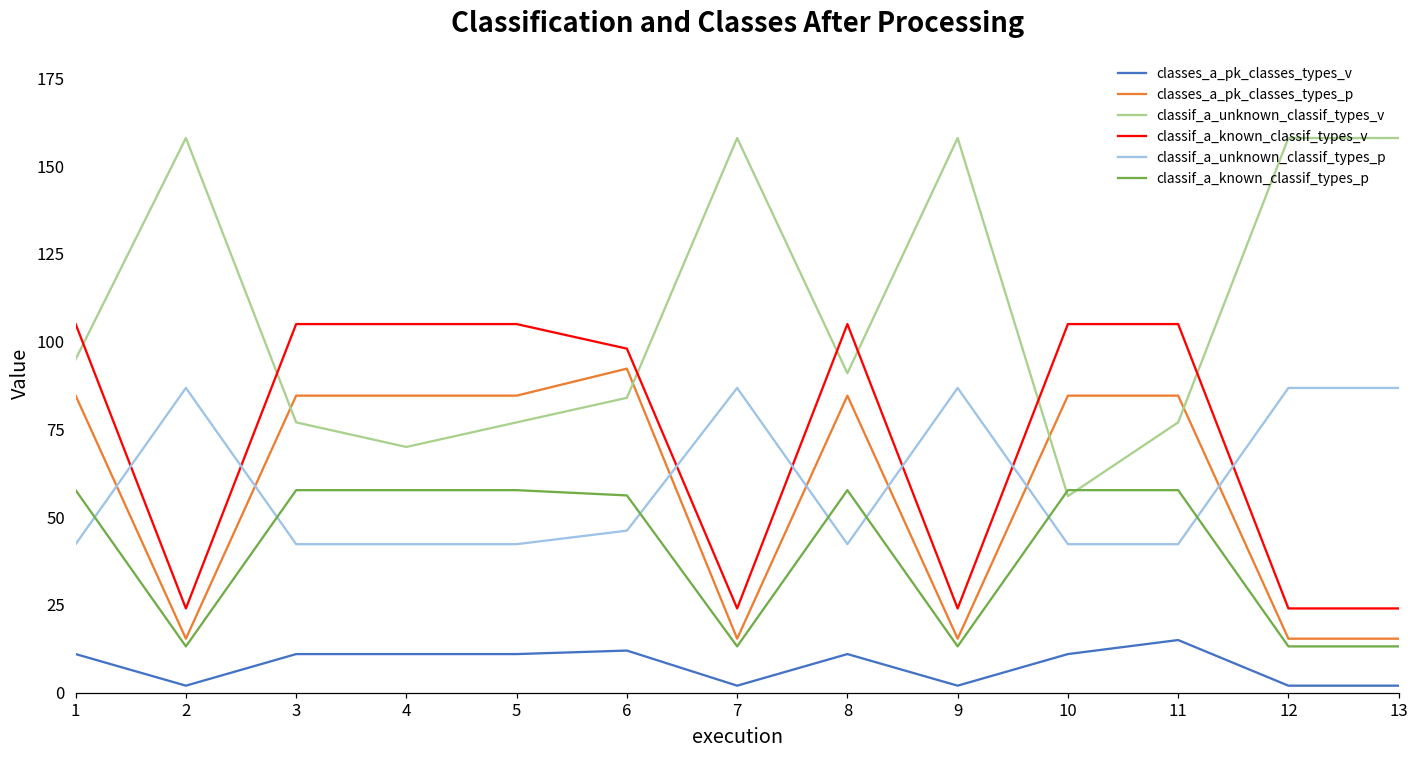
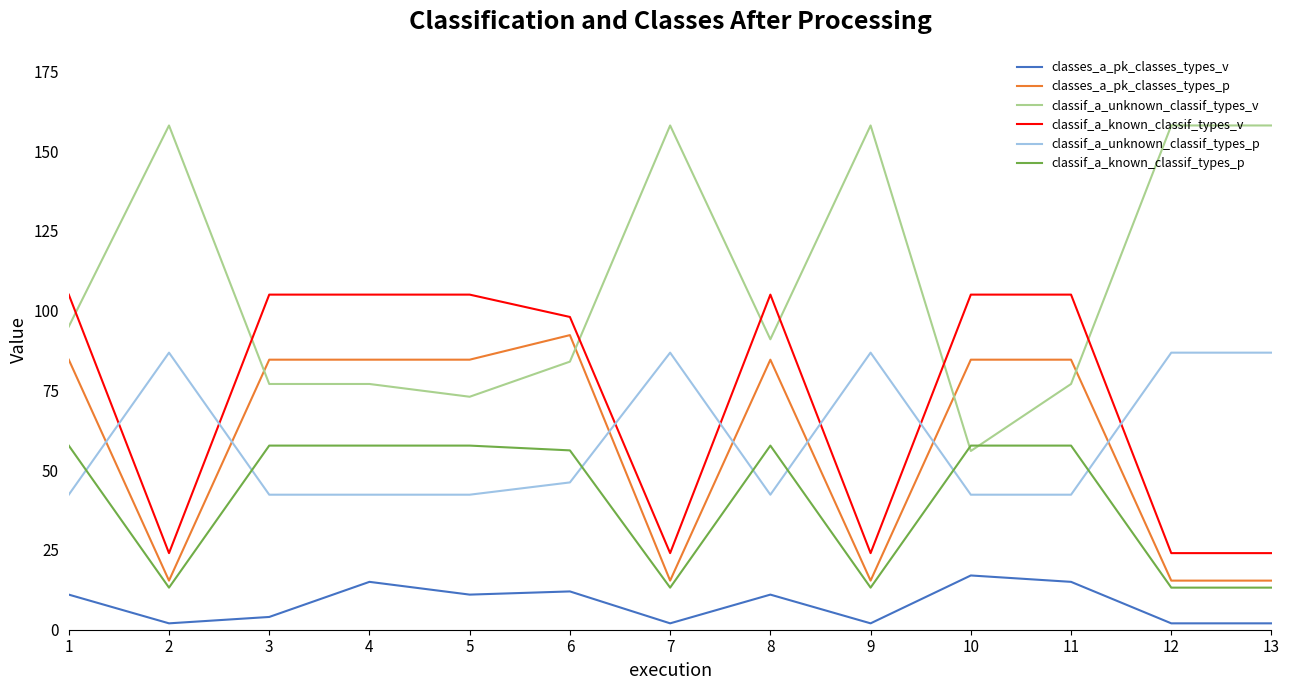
  {
    "classes_a_pk_classes_types_v": {
      "1": 11,
      "2": 2,
-     "3": 11,
-     "4": 11,
+     "3": 4,
+     "4": 15,
      "5": 11,
      "6": 12,
      "7": 2,
      "8": 11,
      "9": 2,
-     "10": 11,
+     "10": 17,
      "11": 15,
      "12": 2,
      "13": 2
    },
    "classes_a_pk_classes_types_p": {
      "1": 85,
      "2": 15,
      "3": 85,
      "4": 85,
      "5": 85,
      "6": 92,
      "7": 15,
      "8": 85,
      "9": 15,
      "10": 85,
      "11": 85,
      "12": 15,
      "13": 15
    },
    "classif_a_unknown_classif_types_v": {
      "1": 95,
      "2": 158,
      "3": 77,
-     "4": 70,
-     "5": 77,
+     "4": 77,
+     "5": 73,
      "6": 84,
      "7": 158,
      "8": 91,
      "9": 158,
      "10": 56,
      "11": 77,
      "12": 158,
      "13": 158
    },
    "classif_a_known_classif_types_v": {
      "1": 105,
      "2": 24,
      "3": 105,
      "4": 105,
      "5": 105,
      "6": 98,
      "7": 24,
      "8": 105,
      "9": 24,
      "10": 105,
      "11": 105,
      "12": 24,
      "13": 24
    },
    "classif_a_unknown_classif_types_p": {
      "1": 42,
      "2": 87,
      "3": 42,
      "4": 42,
      "5": 42,
      "6": 46,
      "7": 87,
      "8": 42,
      "9": 87,
      "10": 42,
      "11": 42,
      "12": 87,
      "13": 87
    },
    "classif_a_known_classif_types_p": {
      "1": 58,
      "2": 13,
      "3": 58,
      "4": 58,
      "5": 58,
      "6": 56,
      "7": 13,
      "8": 58,
      "9": 13,
      "10": 58,
      "11": 58,
      "12": 13,
      "13": 13
    }
  }
